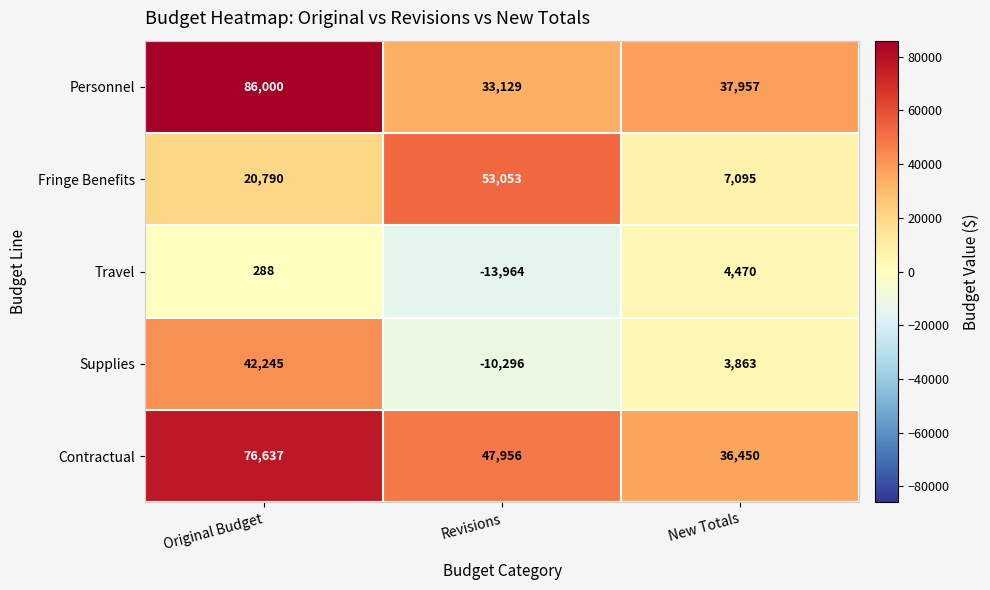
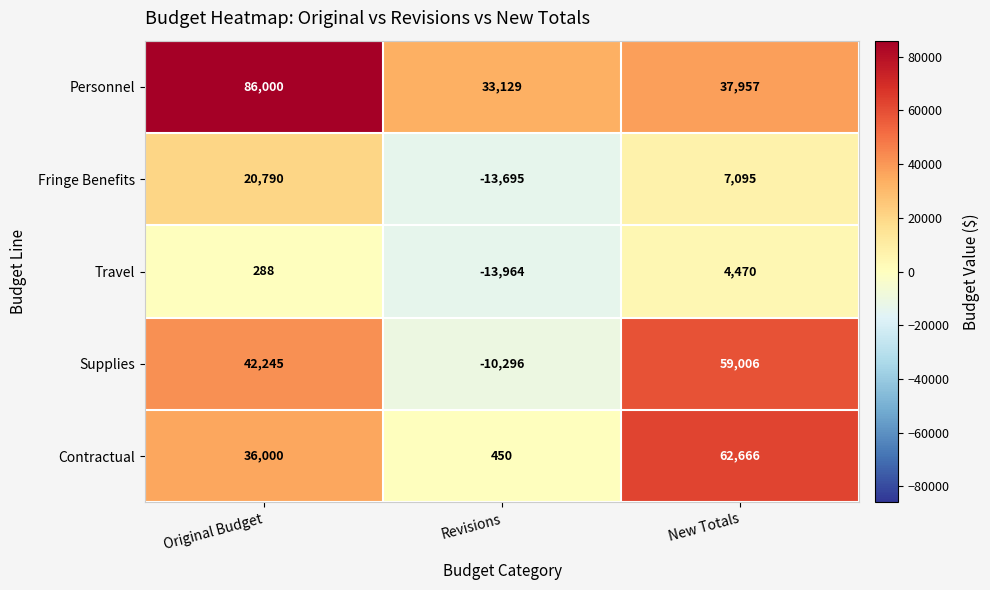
  {
    "Personnel": {
      "Original Budget": "86,000",
      "Revisions": "33,129",
      "New Totals": "37,957"
    },
    "Fringe Benefits": {
      "Original Budget": "20,790",
-     "Revisions": "53,053",
+     "Revisions": "-13,695",
      "New Totals": "7,095"
    },
    "Travel": {
      "Original Budget": "288",
      "Revisions": "-13,964",
      "New Totals": "4,470"
    },
    "Supplies": {
      "Original Budget": "42,245",
      "Revisions": "-10,296",
-     "New Totals": "3,863"
+     "New Totals": "59,006"
    },
    "Contractual": {
-     "Original Budget": "76,637",
-     "Revisions": "47,956",
-     "New Totals": "36,450"
+     "Original Budget": "36,000",
+     "Revisions": "450",
+     "New Totals": "62,666"
    }
  }
